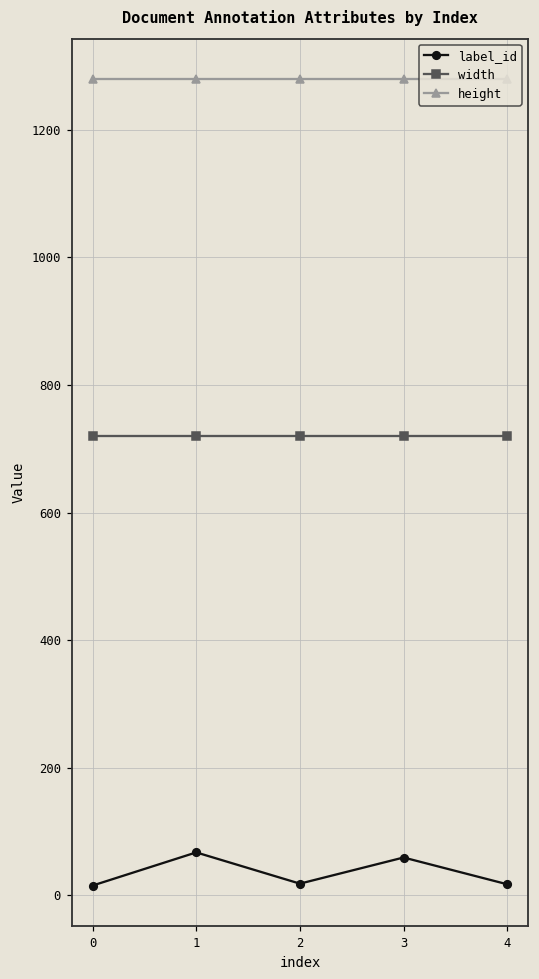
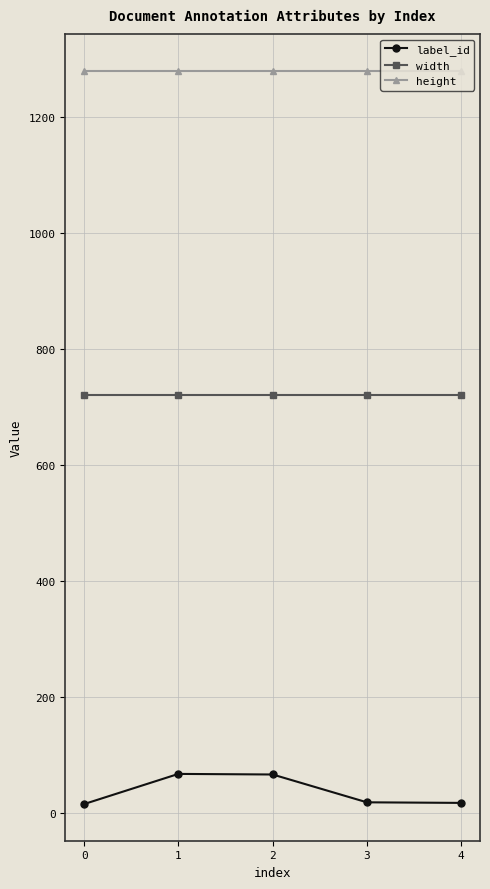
  {
    "label_id": {
      "0": 20,
      "1": 70,
-     "2": 20,
-     "3": 60,
+     "2": 70,
+     "3": 20,
      "4": 20
    },
    "width": {
      "0": 720,
      "1": 720,
      "2": 720,
      "3": 720,
      "4": 720
    },
    "height": {
      "0": 1280,
      "1": 1280,
      "2": 1280,
      "3": 1280
    }
  }
